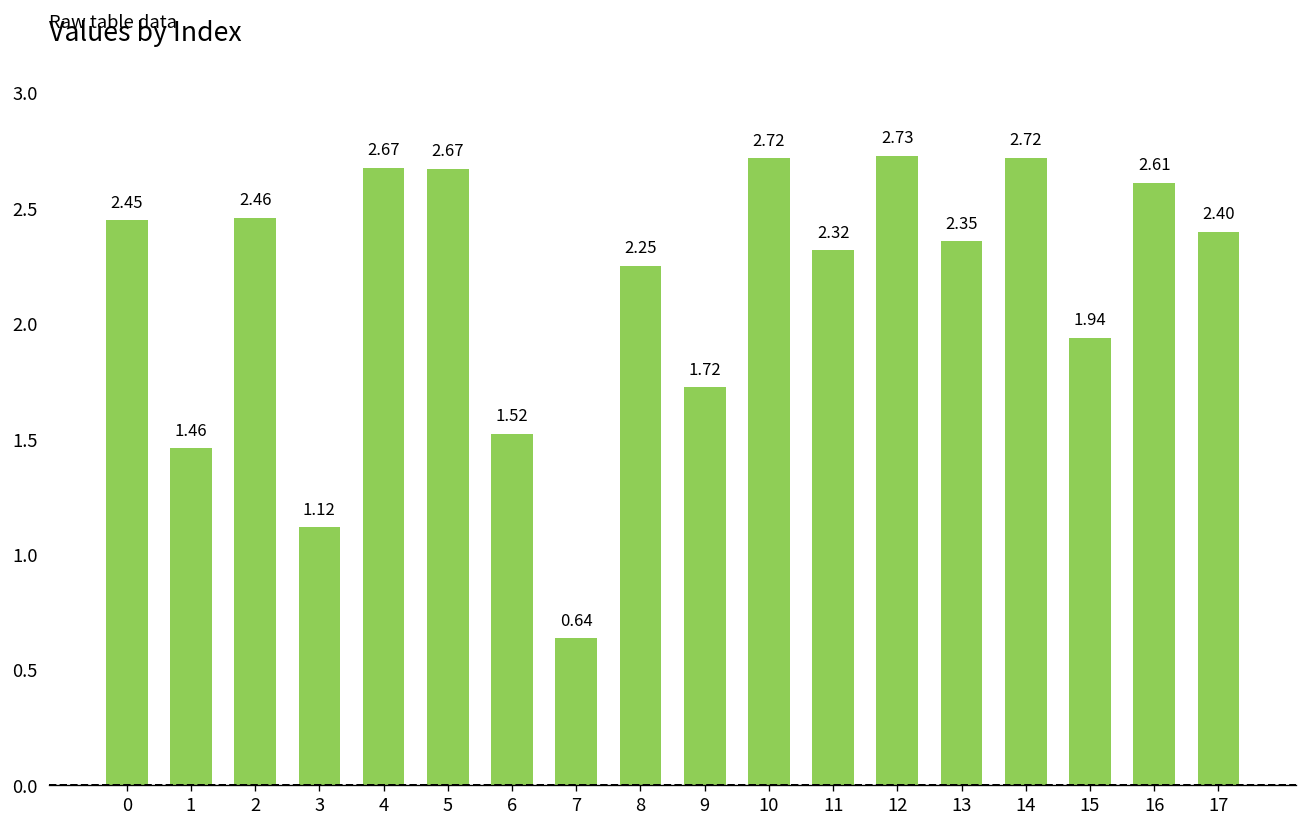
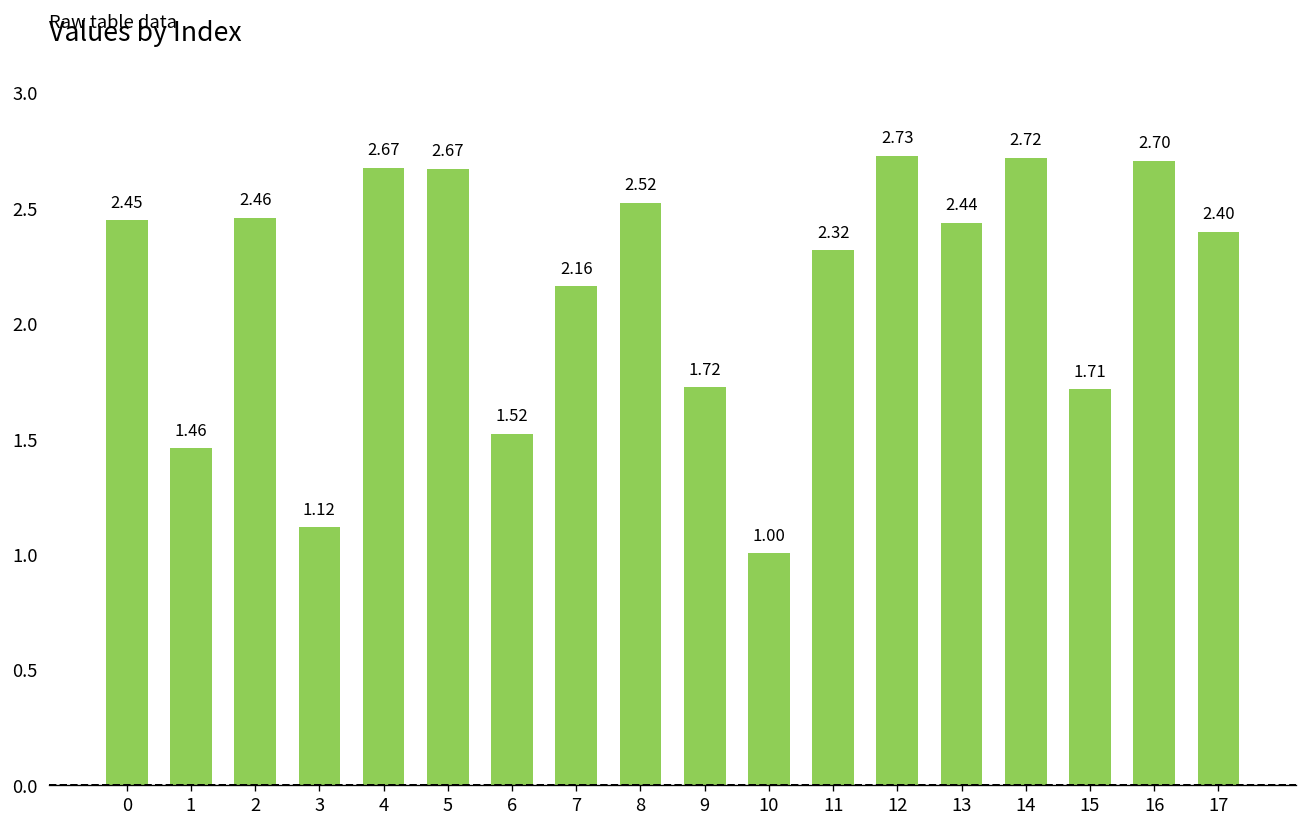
  {
    "0": 2.45,
    "1": 1.46,
    "2": 2.46,
    "3": 1.12,
    "4": 2.67,
    "5": 2.67,
    "6": 1.52,
-   "7": 0.64,
-   "8": 2.25,
+   "7": 2.16,
+   "8": 2.52,
    "9": 1.72,
-   "10": 2.72,
+   "10": 1.00,
    "11": 2.32,
    "12": 2.73,
-   "13": 2.35,
+   "13": 2.44,
    "14": 2.72,
-   "15": 1.94,
-   "16": 2.61,
+   "15": 1.71,
+   "16": 2.70,
    "17": 2.40
  }
